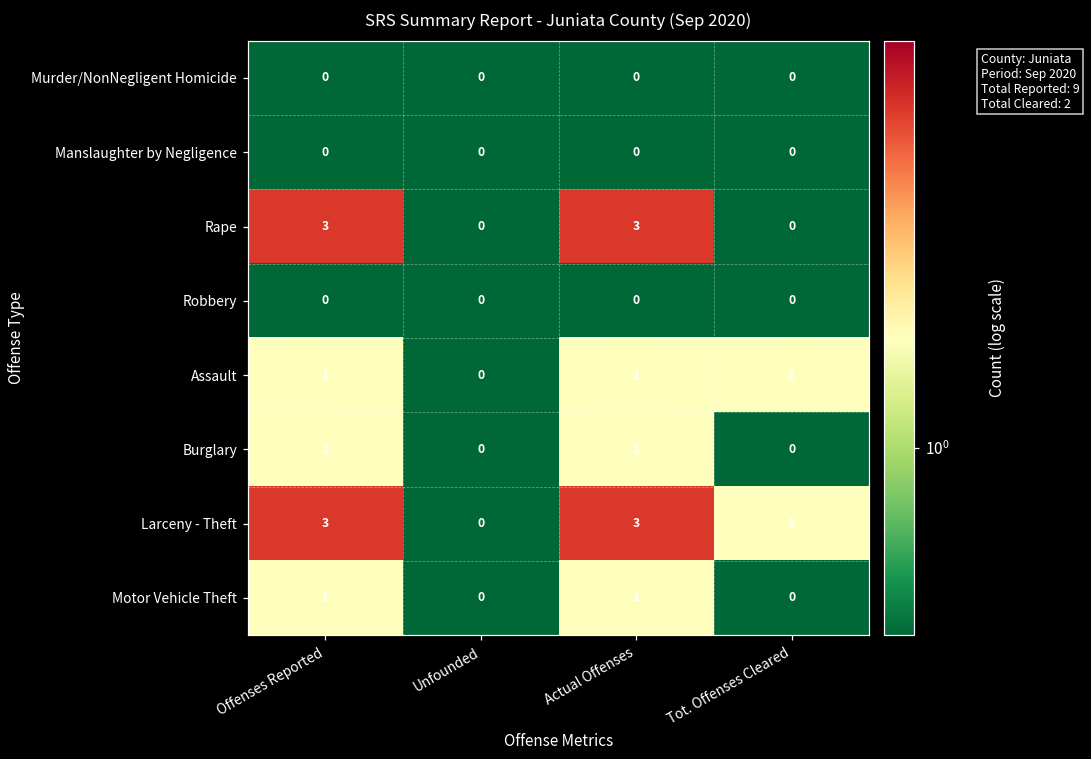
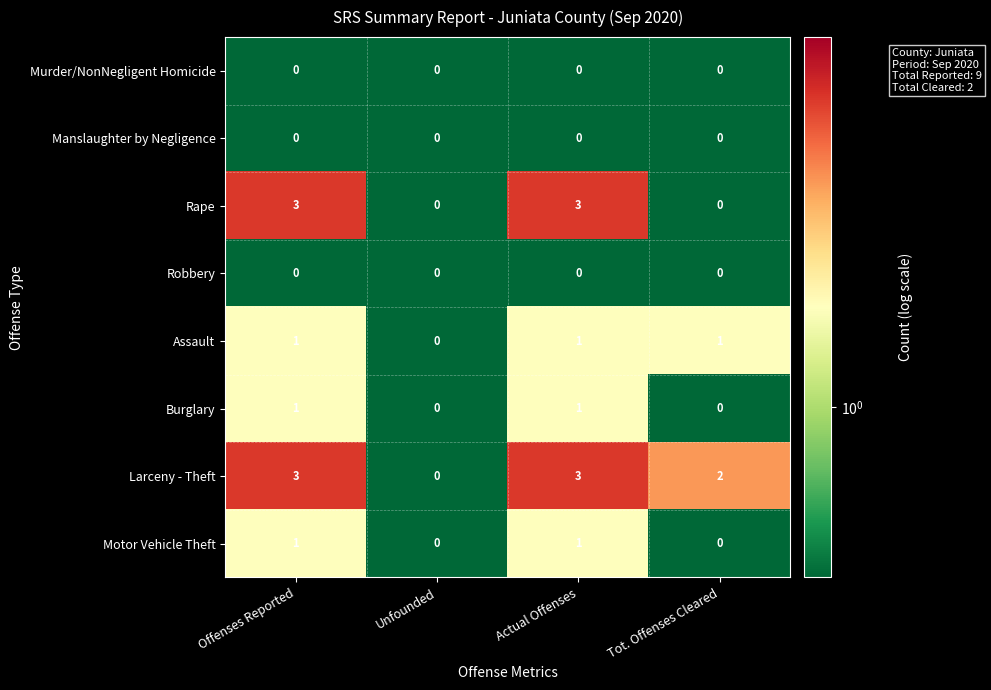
  {
    "Murder/NonNegligent Homicide": {
      "Offenses Reported": 0,
      "Unfounded": 0,
      "Actual Offenses": 0,
      "Tot. Offenses Cleared": 0
    },
    "Manslaughter by Negligence": {
      "Offenses Reported": 0,
      "Unfounded": 0,
      "Actual Offenses": 0,
      "Tot. Offenses Cleared": 0
    },
    "Rape": {
      "Offenses Reported": 3,
      "Unfounded": 0,
      "Actual Offenses": 3,
      "Tot. Offenses Cleared": 0
    },
    "Robbery": {
      "Offenses Reported": 0,
      "Unfounded": 0,
      "Actual Offenses": 0,
      "Tot. Offenses Cleared": 0
    },
    "Assault": {
      "Offenses Reported": 1,
      "Unfounded": 0,
      "Actual Offenses": 1,
      "Tot. Offenses Cleared": 1
    },
    "Burglary": {
      "Offenses Reported": 1,
      "Unfounded": 0,
      "Actual Offenses": 1,
      "Tot. Offenses Cleared": 0
    },
    "Larceny - Theft": {
      "Offenses Reported": 3,
      "Unfounded": 0,
      "Actual Offenses": 3,
-     "Tot. Offenses Cleared": 1
+     "Tot. Offenses Cleared": 2
    },
    "Motor Vehicle Theft": {
      "Offenses Reported": 1,
      "Unfounded": 0,
      "Actual Offenses": 1,
      "Tot. Offenses Cleared": 0
    }
  }
